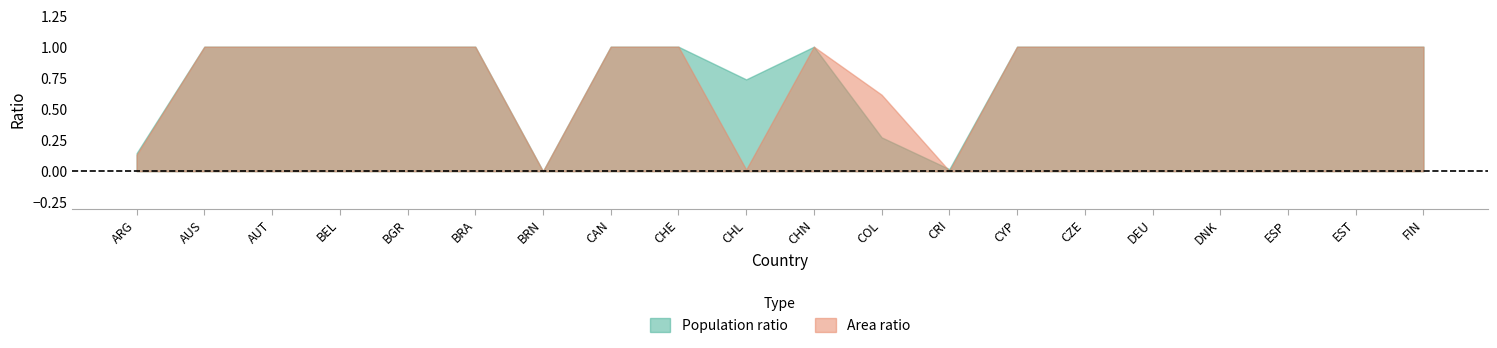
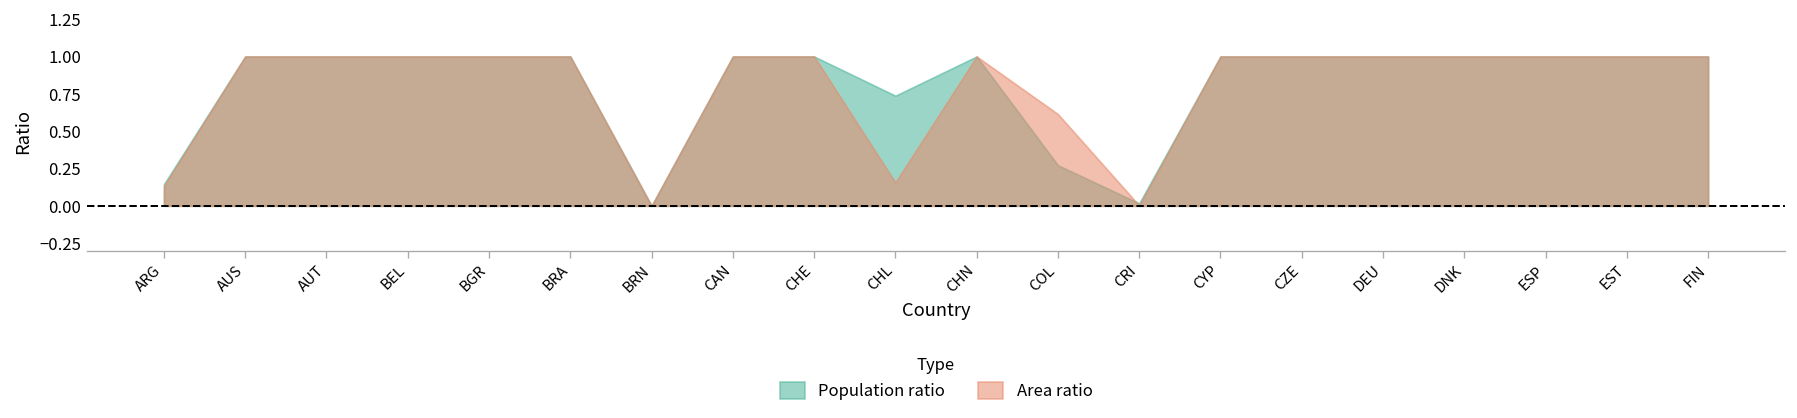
  {
    "Population ratio": {
      "CHL": 0.74,
      "COL": 0.27
    },
    "Area ratio": {
-     "CHL": 0.01,
+     "CHL": 0.16,
      "COL": 0.61
    }
  }
